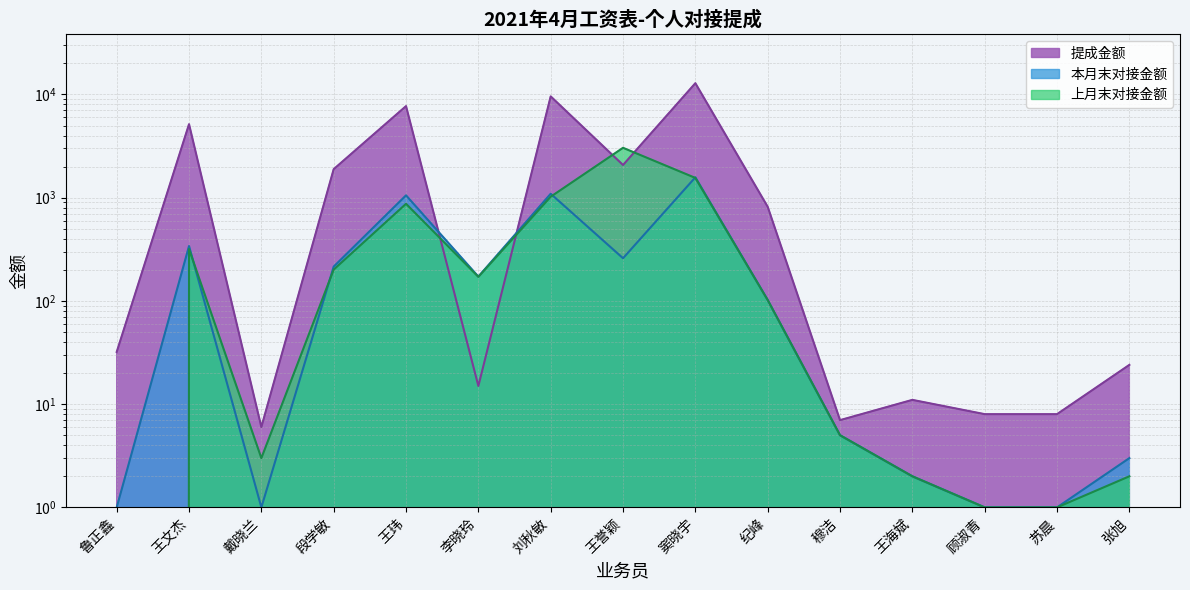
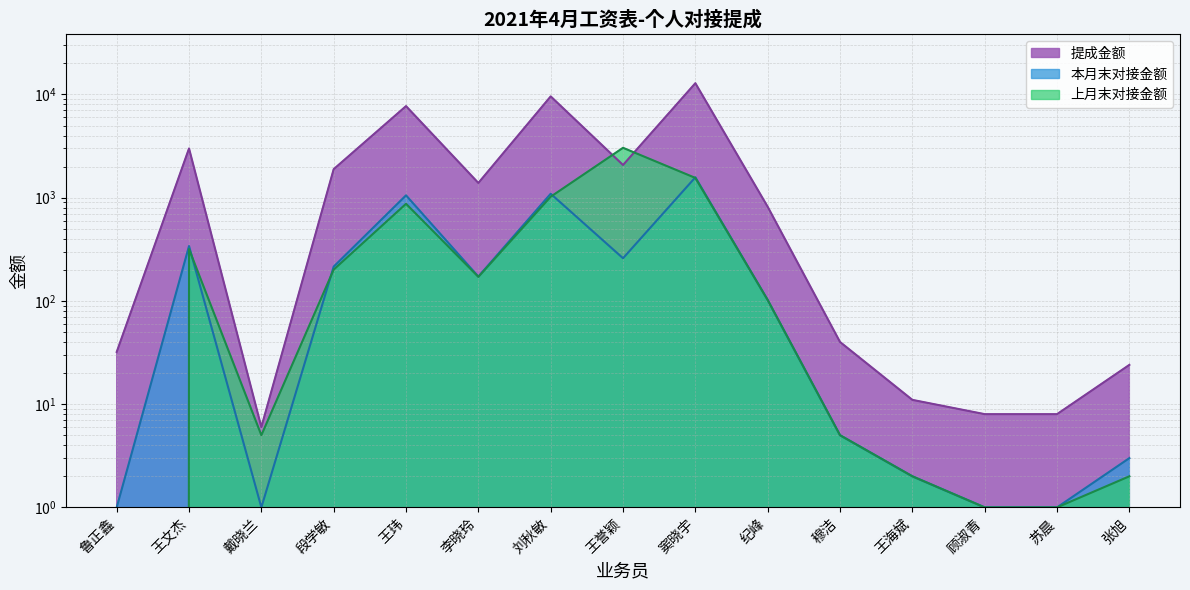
  {
    "提成金额": {
      "鲁正鑫": 32,
-     "王文杰": 5000,
+     "王文杰": 3000,
      "戴晓兰": 6,
      "段学敏": 1900,
      "王玮": 8000,
-     "李晓玲": 15,
+     "李晓玲": 1400,
      "刘秋敏": 10000,
      "王誉颖": 2100,
      "窦晓宇": 13000,
      "纪峰": 800,
-     "穆洁": 7,
+     "穆洁": 40,
      "王海斌": 11,
      "顾淑青": 8,
      "苏晨": 8,
      "张旭": 24
    },
    "本月末对接金额": {
      "鲁正鑫": 1,
      "王文杰": 340,
      "戴晓兰": 1,
      "段学敏": 220,
      "王玮": 1100,
      "刘秋敏": 1100,
      "王誉颖": 260,
      "张旭": 3
    },
    "上月末对接金额": {
      "王文杰": 320,
-     "戴晓兰": 3,
+     "戴晓兰": 5,
      "段学敏": 200,
      "王玮": 900,
      "刘秋敏": 1000,
      "王誉颖": 3000,
      "张旭": 2
    }
  }
